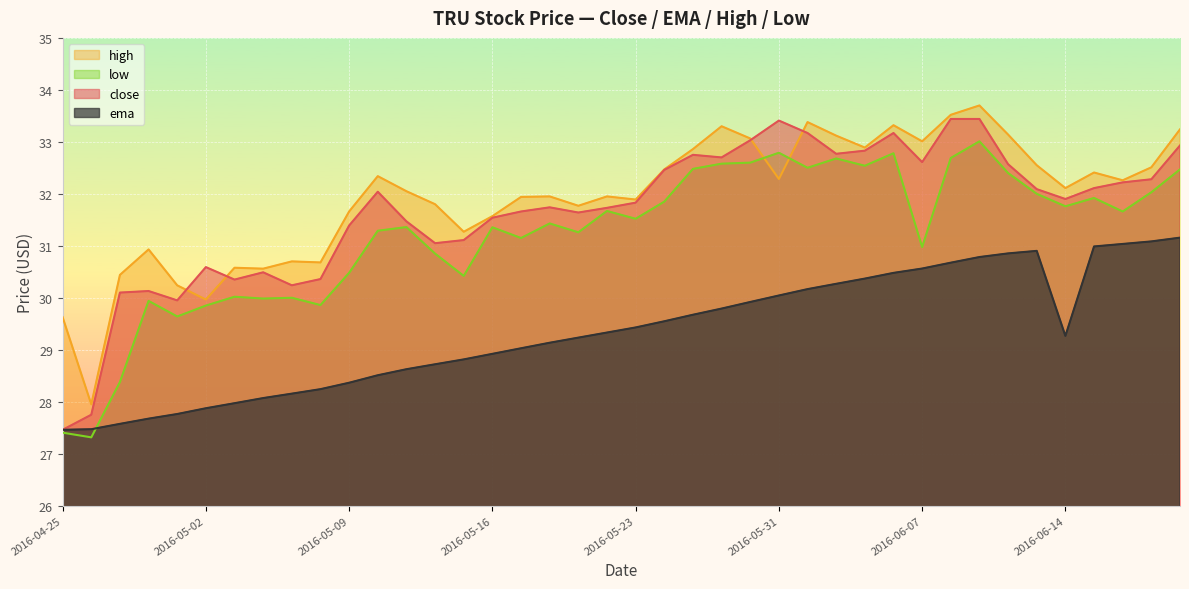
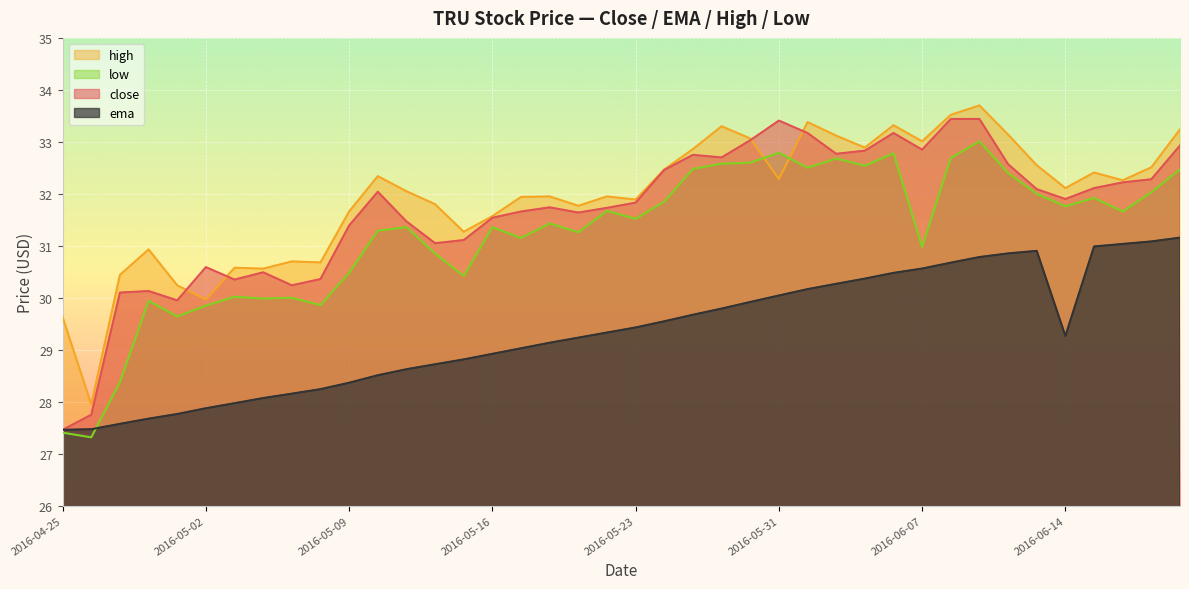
  {
    "high": {
      "2016-04-25": 29.6,
      "2016-05-02": 30.0,
      "2016-05-09": 31.7,
      "2016-05-23": 31.9,
      "2016-05-31": 32.3,
      "2016-06-07": 33.0,
      "2016-06-14": 32.1
    },
    "low": {
      "2016-04-25": 27.4,
      "2016-05-02": 29.9,
      "2016-05-09": 30.5,
      "2016-05-16": 31.4,
      "2016-05-23": 31.5,
      "2016-05-31": 32.8,
      "2016-06-07": 31.0,
      "2016-06-14": 31.8
    },
    "close": {
      "2016-05-02": 30.6,
      "2016-05-09": 31.4,
      "2016-05-23": 31.8,
      "2016-05-31": 33.4,
-     "2016-06-07": 32.6,
+     "2016-06-07": 32.8,
      "2016-06-14": 31.9
    },
    "ema": {
      "2016-05-02": 27.9,
      "2016-05-09": 28.4,
      "2016-05-16": 28.9,
      "2016-05-23": 29.4,
      "2016-05-31": 30.0,
      "2016-06-07": 30.6,
      "2016-06-14": 29.3
    }
  }
